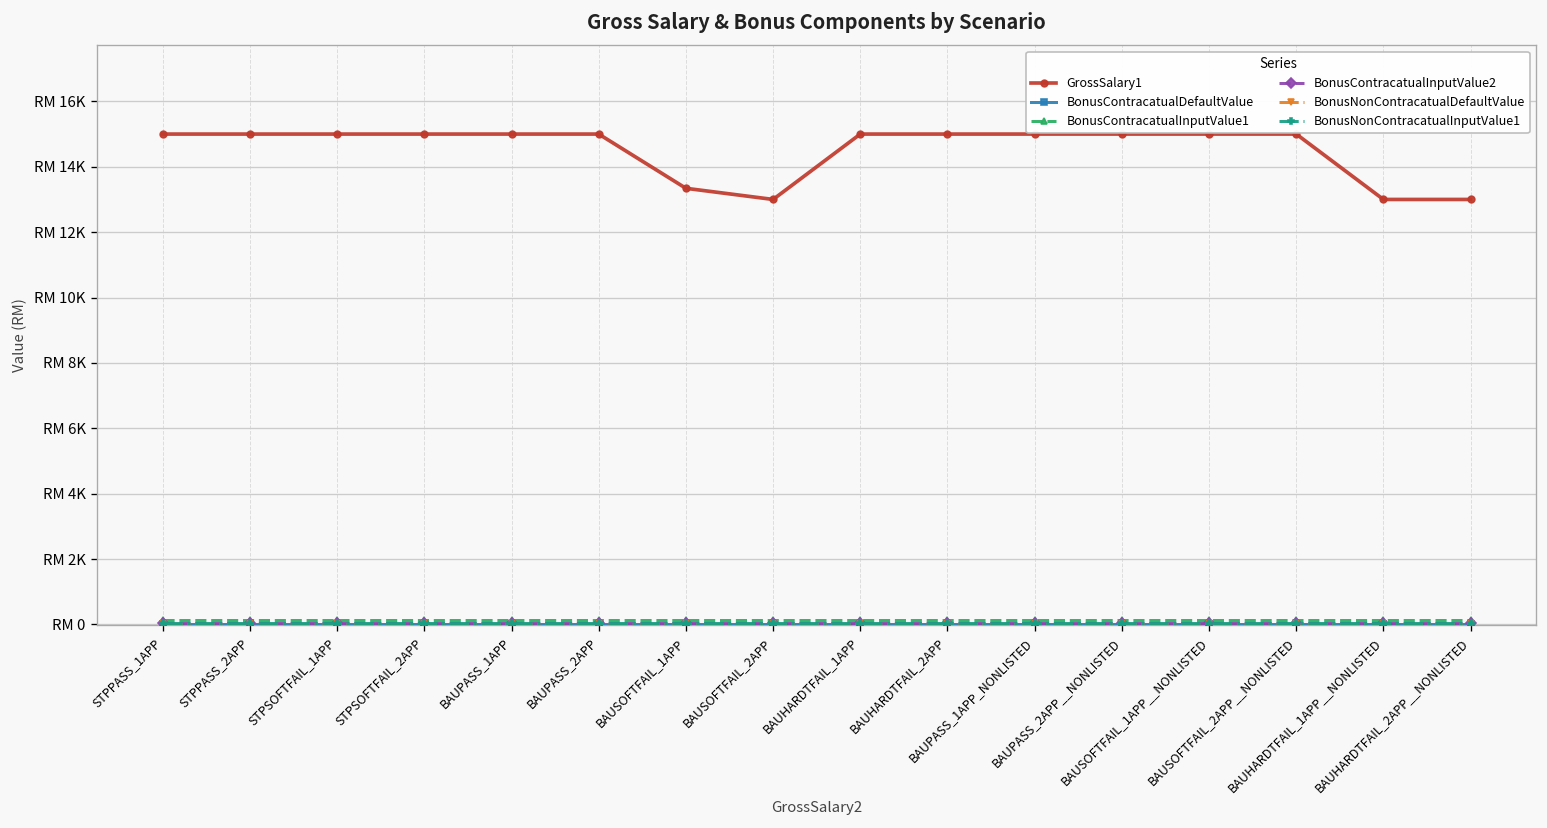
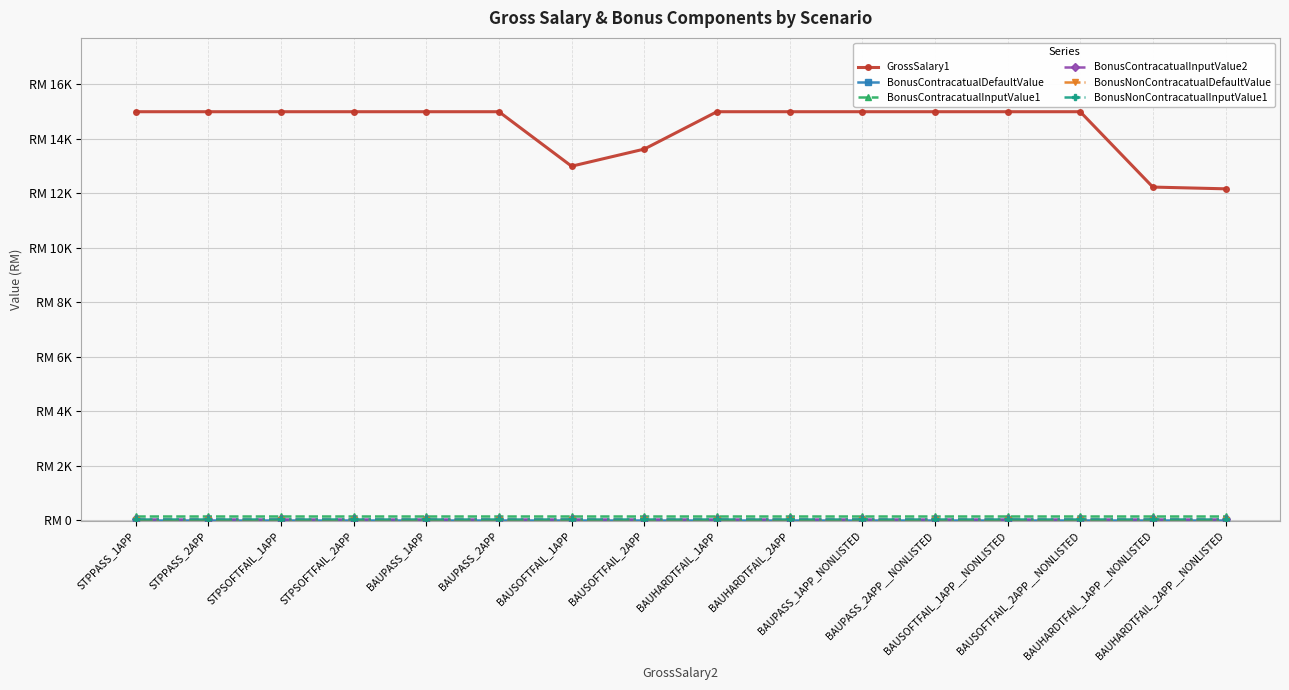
  {
    "GrossSalary1": {
      "STPPASS_1APP": "RM 15000",
      "STPPASS_2APP": "RM 15000",
      "STPSOFTFAIL_1APP": "RM 15000",
      "STPSOFTFAIL_2APP": "RM 15000",
      "BAUPASS_1APP": "RM 15000",
      "BAUPASS_2APP": "RM 15000",
-     "BAUSOFTFAIL_1APP": "RM 13300",
-     "BAUSOFTFAIL_2APP": "RM 13000",
+     "BAUSOFTFAIL_1APP": "RM 13000",
+     "BAUSOFTFAIL_2APP": "RM 13600",
      "BAUHARDTFAIL_1APP": "RM 15000",
      "BAUHARDTFAIL_2APP": "RM 15000",
      "BAUPASS_1APP_NONLISTED": "RM 15000",
      "BAUPASS_2APP__NONLISTED": "RM 15000",
      "BAUSOFTFAIL_1APP__NONLISTED": "RM 15000",
      "BAUSOFTFAIL_2APP__NONLISTED": "RM 15000",
-     "BAUHARDTFAIL_1APP__NONLISTED": "RM 13000",
-     "BAUHARDTFAIL_2APP__NONLISTED": "RM 13000"
+     "BAUHARDTFAIL_1APP__NONLISTED": "RM 12200",
+     "BAUHARDTFAIL_2APP__NONLISTED": "RM 12200"
    }
  }
